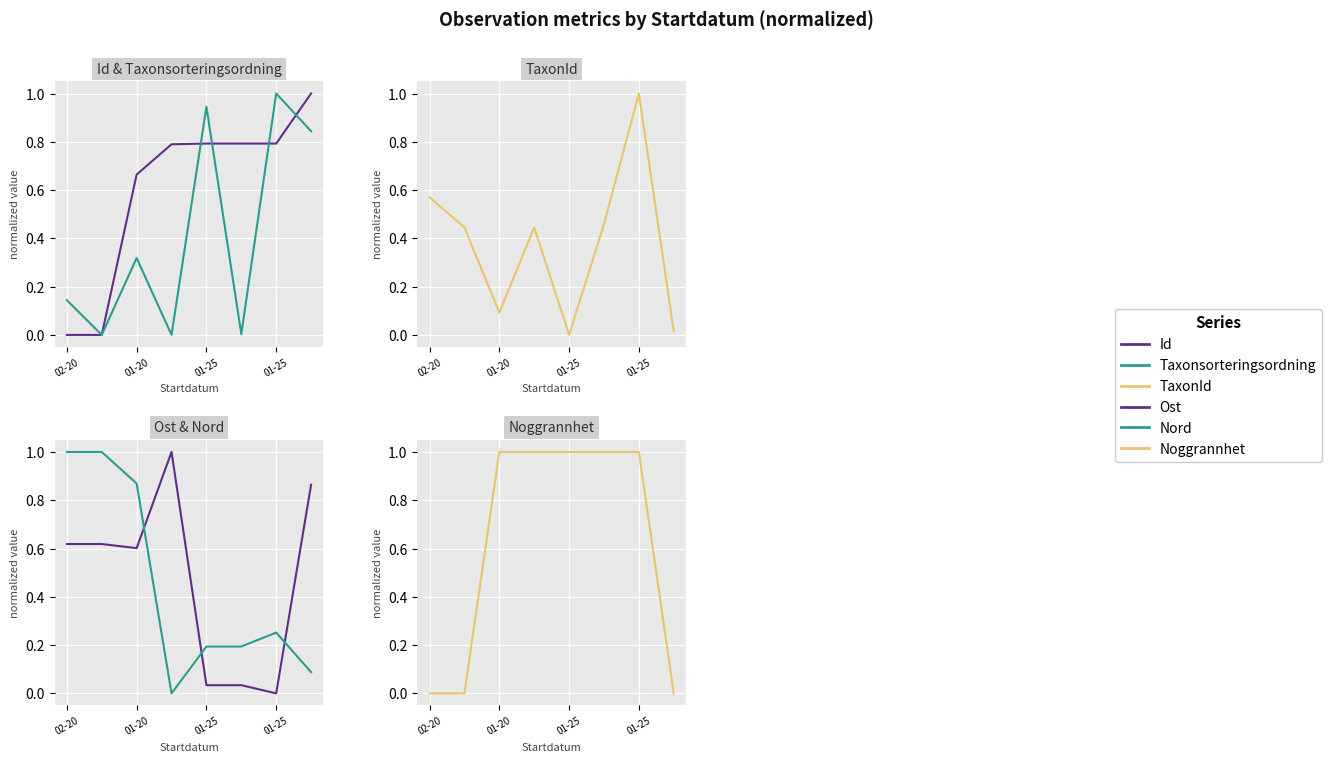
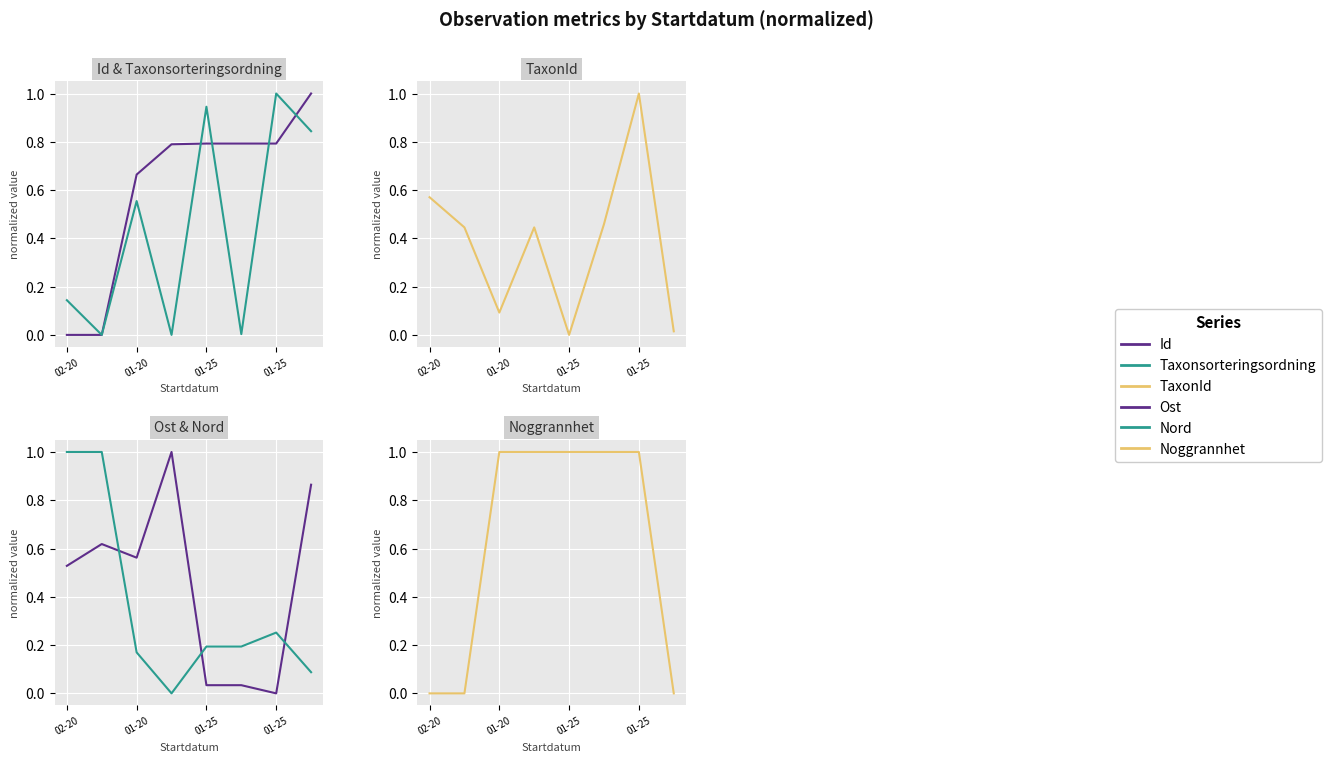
  {
    "Id & Taxonsorteringsordning": {
      "Id": {
        "02-20": 0.00,
        "01-20": 0.66
      },
      "Taxonsorteringsordning": {
        "02-20": 0.14,
-       "01-20": 0.32
+       "01-20": 0.55
      }
    },
    "TaxonId": {
      "02-20": 0.57,
      "01-20": 0.09
    },
    "Ost & Nord": {
      "Ost": {
-       "02-20": 0.62,
-       "01-20": 0.60
+       "02-20": 0.53,
+       "01-20": 0.56
      },
      "Nord": {
        "02-20": 1.00,
-       "01-20": 0.87
+       "01-20": 0.17
      }
    },
    "Noggrannhet": {
      "02-20": 0.00,
      "01-20": 1.00
    }
  }
